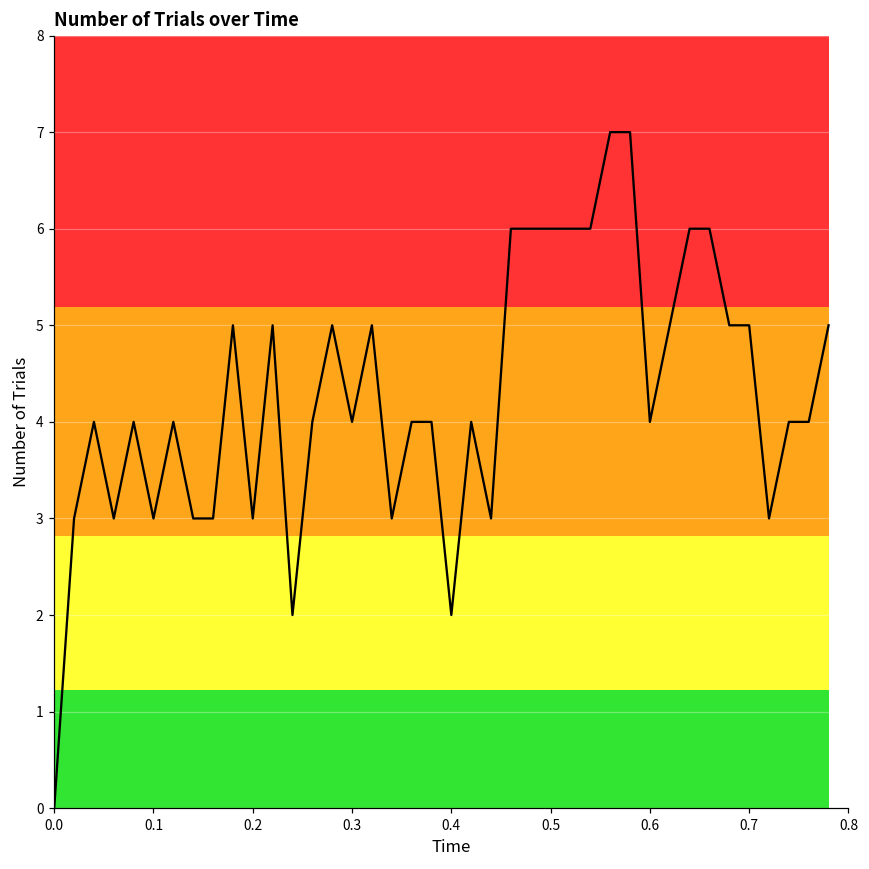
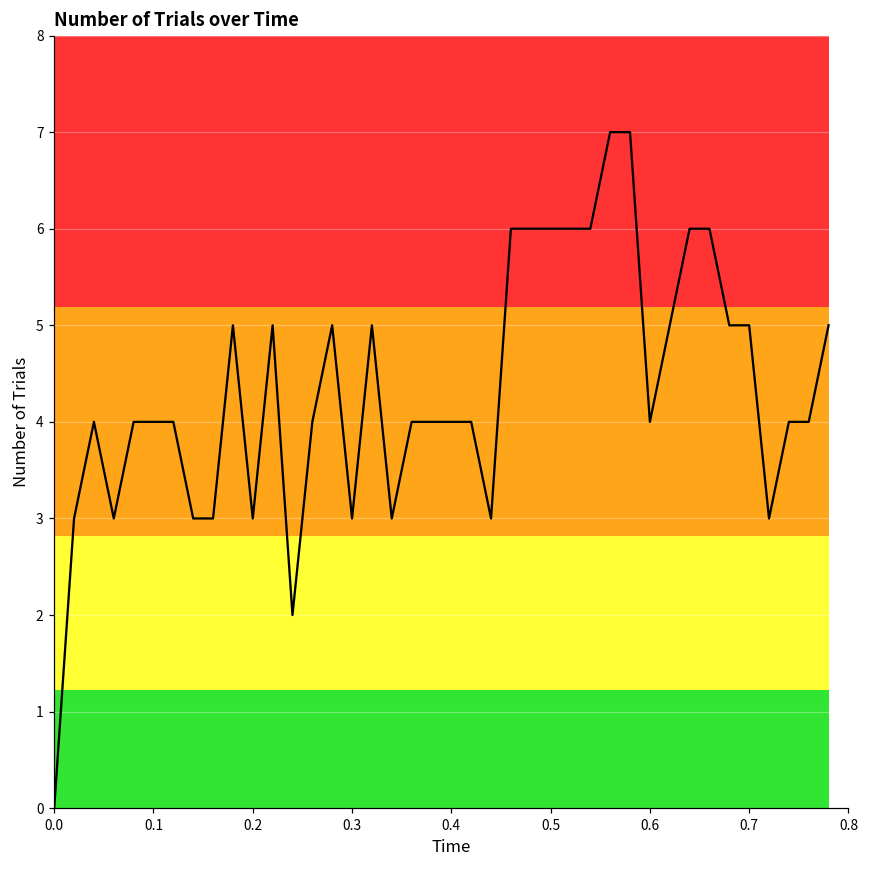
  {
    "0.0": 0,
-   "0.1": 3,
+   "0.1": 4,
    "0.2": 3,
-   "0.3": 4,
-   "0.4": 2,
+   "0.3": 3,
+   "0.4": 4,
    "0.5": 6,
    "0.6": 4,
    "0.7": 5
  }
